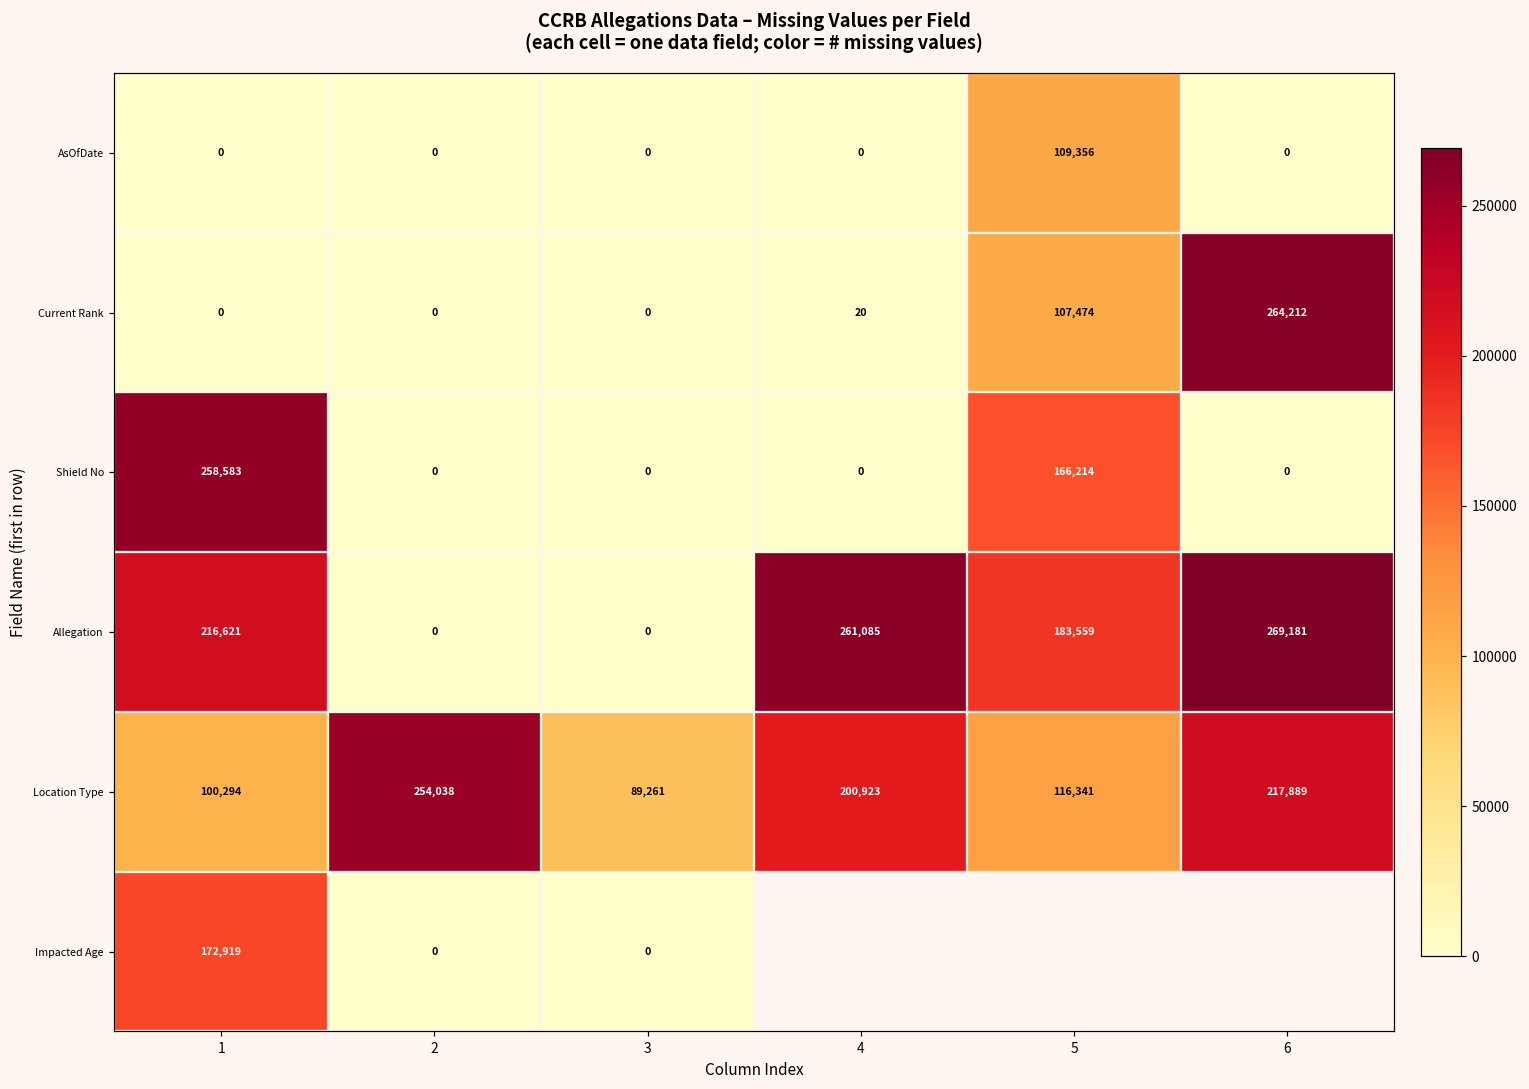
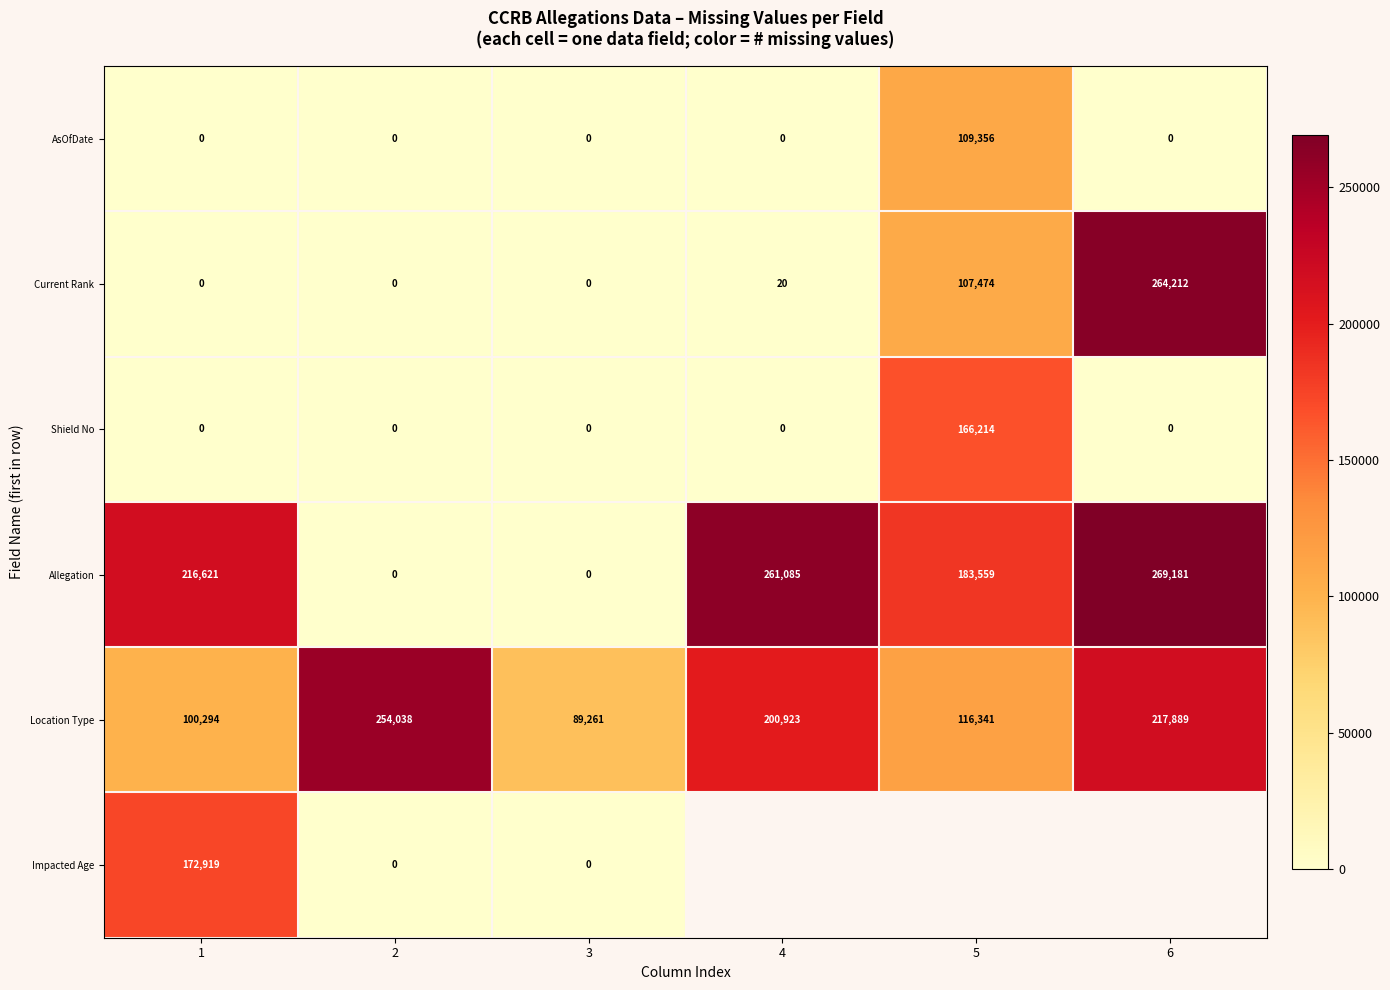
  {
    "AsOfDate": {
      "1": "0",
      "2": "0",
      "3": "0",
      "4": "0",
      "5": "109,356",
      "6": "0"
    },
    "Current Rank": {
      "1": "0",
      "2": "0",
      "3": "0",
      "4": "20",
      "5": "107,474",
      "6": "264,212"
    },
    "Shield No": {
-     "1": "258,583",
+     "1": "0",
      "2": "0",
      "3": "0",
      "4": "0",
      "5": "166,214",
      "6": "0"
    },
    "Allegation": {
      "1": "216,621",
      "2": "0",
      "3": "0",
      "4": "261,085",
      "5": "183,559",
      "6": "269,181"
    },
    "Location Type": {
      "1": "100,294",
      "2": "254,038",
      "3": "89,261",
      "4": "200,923",
      "5": "116,341",
      "6": "217,889"
    },
    "Impacted Age": {
      "1": "172,919",
      "2": "0",
      "3": "0"
    }
  }
